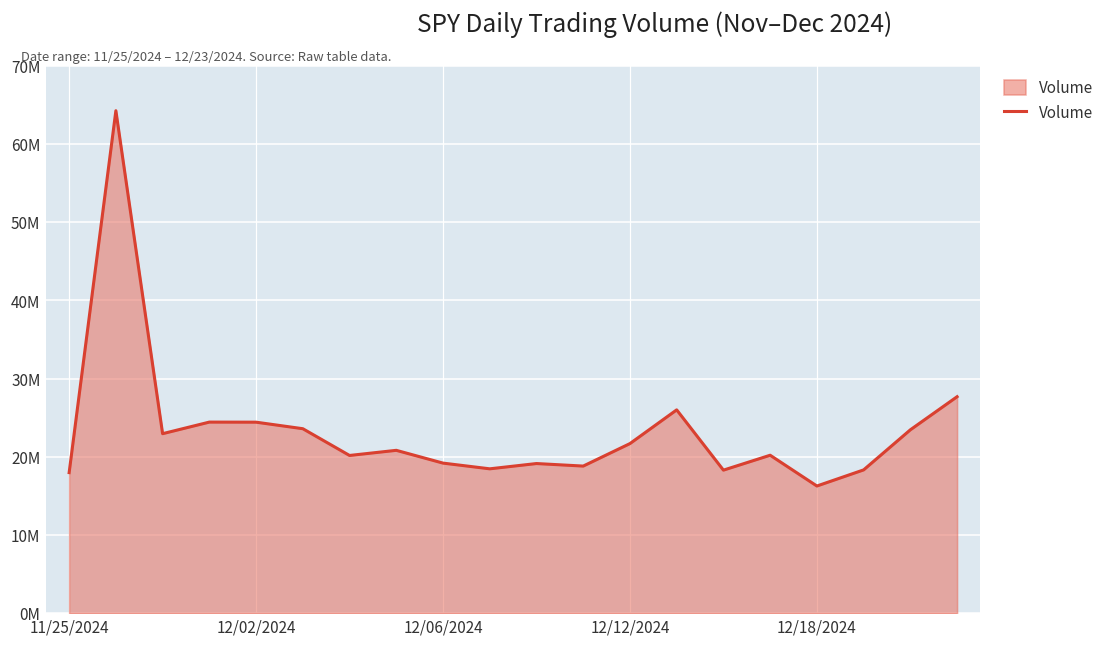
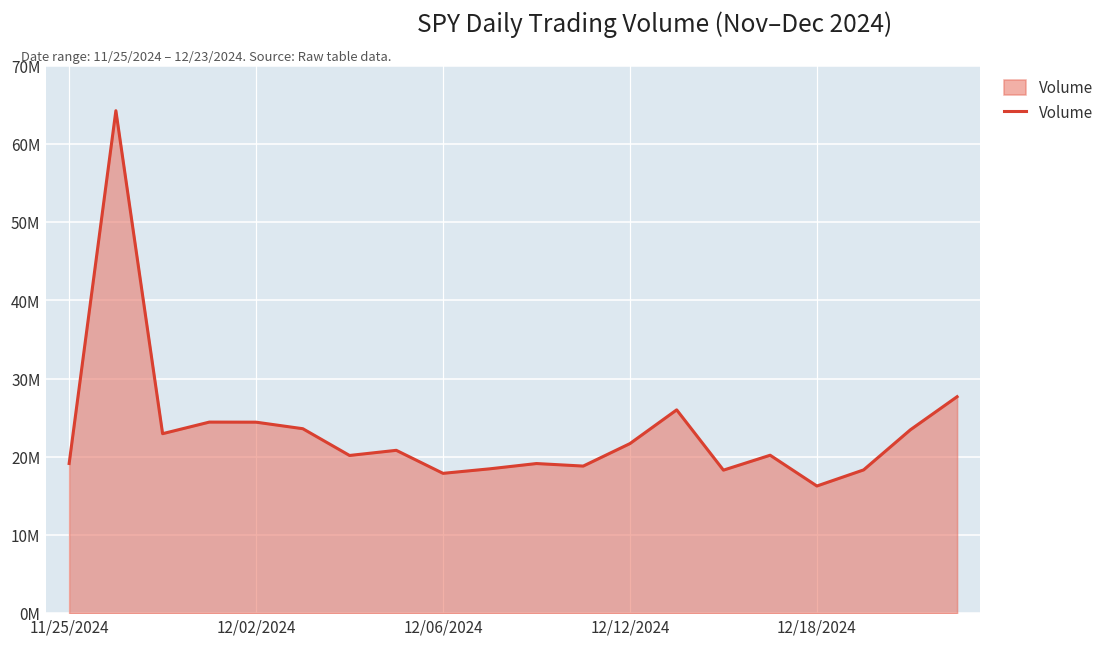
  {
-   "11/25/2024": 18000000,
+   "11/25/2024": 19000000,
    "12/02/2024": 24000000,
-   "12/06/2024": 19000000,
+   "12/06/2024": 18000000,
    "12/12/2024": 22000000,
    "12/18/2024": 16000000
  }
